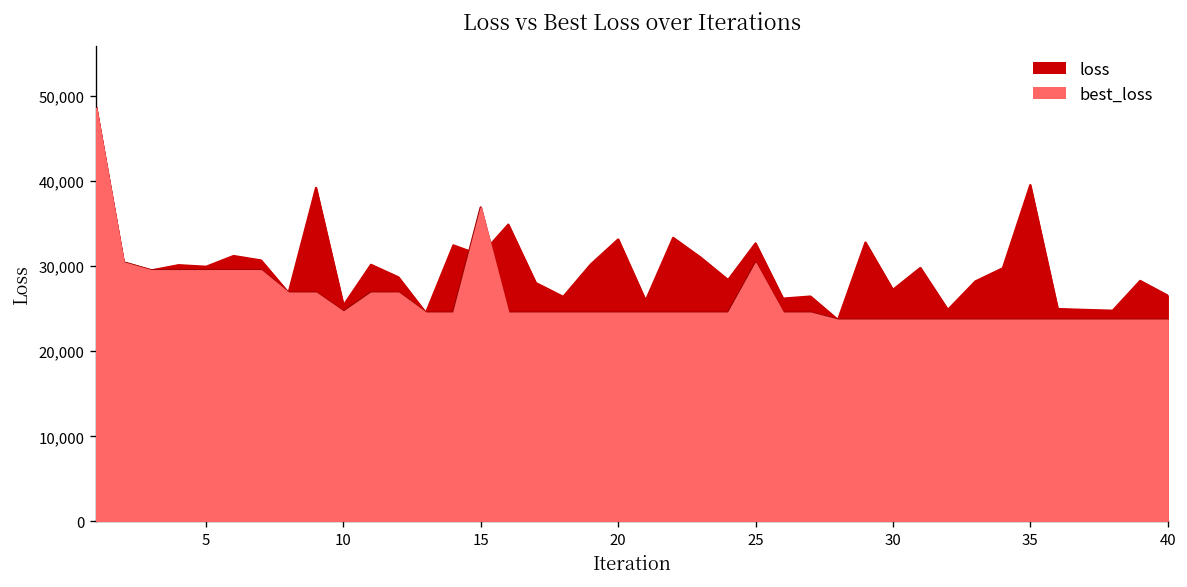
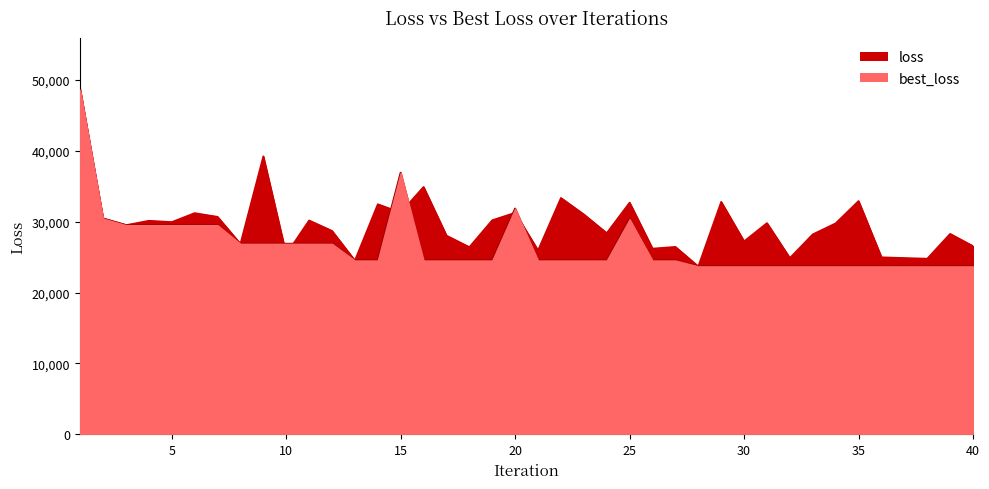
  {
    "loss": {
      "5": "30,000",
      "10": "25,000",
      "15": "31,000",
-     "20": "33,000",
+     "20": "31,000",
      "25": "33,000",
      "30": "27,000",
-     "35": "40,000",
+     "35": "33,000",
      "40": "27,000"
    },
    "best_loss": {
      "5": "30,000",
-     "10": "25,000",
+     "10": "27,000",
      "15": "37,000",
-     "20": "25,000",
+     "20": "32,000",
      "25": "30,000",
      "30": "24,000",
      "35": "24,000",
      "40": "24,000"
    }
  }
